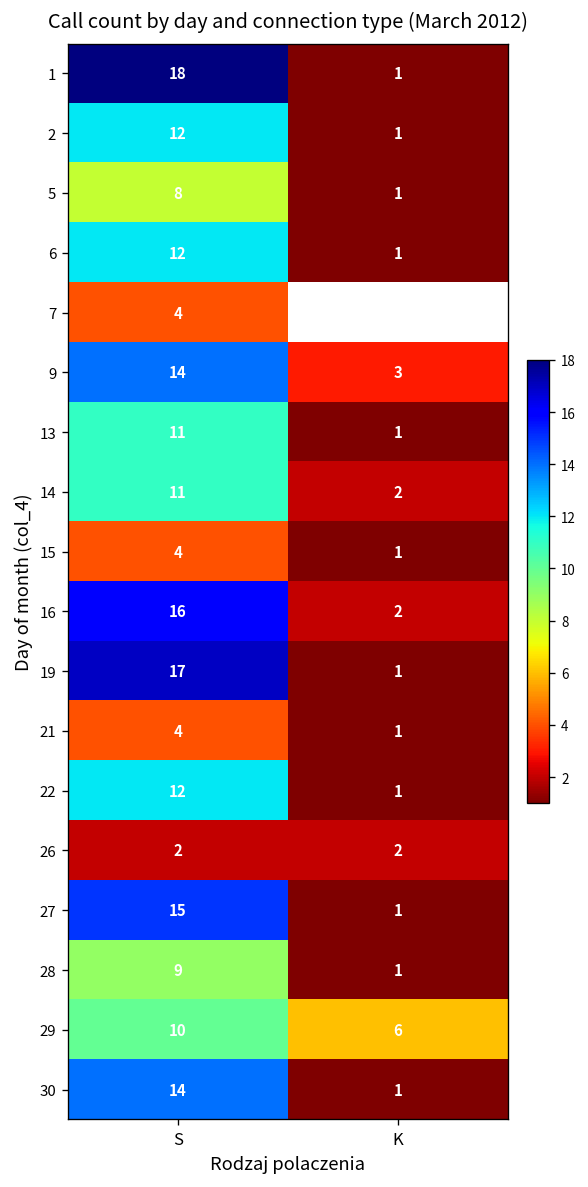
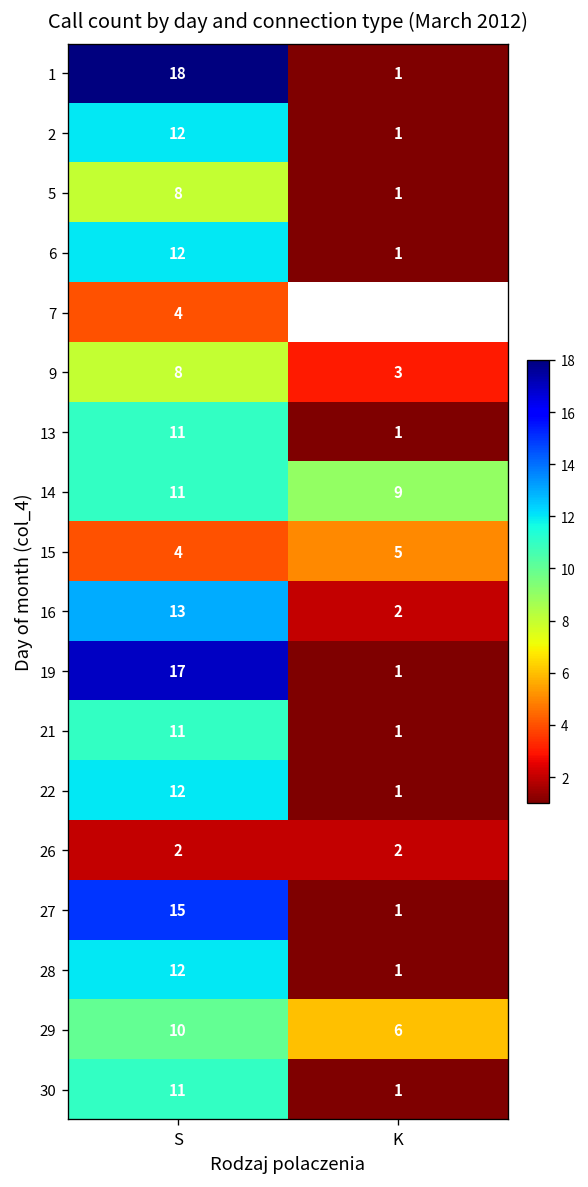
  {
    "1": {
      "S": 18,
      "K": 1
    },
    "2": {
      "S": 12,
      "K": 1
    },
    "5": {
      "S": 8,
      "K": 1
    },
    "6": {
      "S": 12,
      "K": 1
    },
    "7": {
      "S": 4
    },
    "9": {
-     "S": 14,
+     "S": 8,
      "K": 3
    },
    "13": {
      "S": 11,
      "K": 1
    },
    "14": {
      "S": 11,
-     "K": 2
+     "K": 9
    },
    "15": {
      "S": 4,
-     "K": 1
+     "K": 5
    },
    "16": {
-     "S": 16,
+     "S": 13,
      "K": 2
    },
    "19": {
      "S": 17,
      "K": 1
    },
    "21": {
-     "S": 4,
+     "S": 11,
      "K": 1
    },
    "22": {
      "S": 12,
      "K": 1
    },
    "26": {
      "S": 2,
      "K": 2
    },
    "27": {
      "S": 15,
      "K": 1
    },
    "28": {
-     "S": 9,
+     "S": 12,
      "K": 1
    },
    "29": {
      "S": 10,
      "K": 6
    },
    "30": {
-     "S": 14,
+     "S": 11,
      "K": 1
    }
  }
